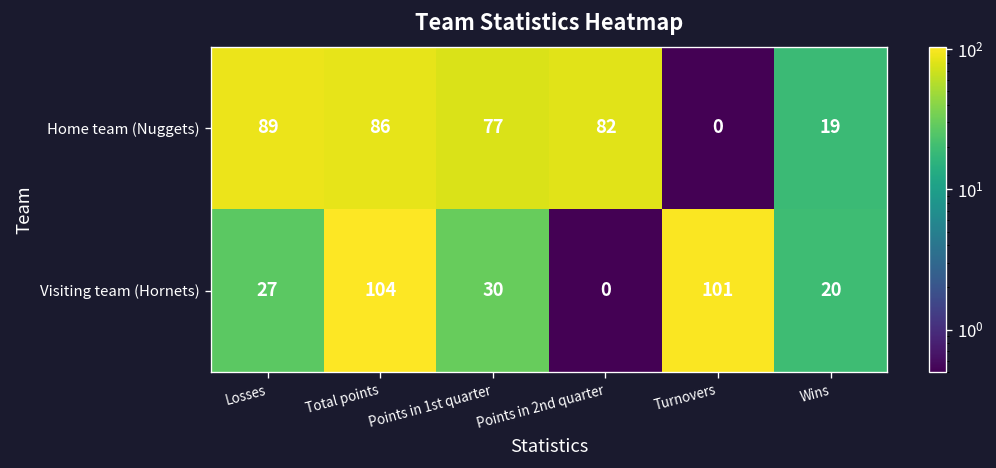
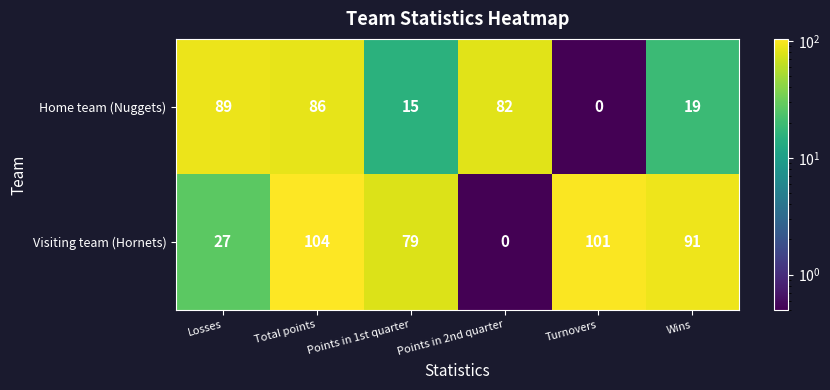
  {
    "Home team (Nuggets)": {
      "Losses": 89,
      "Total points": 86,
-     "Points in 1st quarter": 77,
+     "Points in 1st quarter": 15,
      "Points in 2nd quarter": 82,
      "Turnovers": 0,
      "Wins": 19
    },
    "Visiting team (Hornets)": {
      "Losses": 27,
      "Total points": 104,
-     "Points in 1st quarter": 30,
+     "Points in 1st quarter": 79,
      "Points in 2nd quarter": 0,
      "Turnovers": 101,
-     "Wins": 20
+     "Wins": 91
    }
  }
